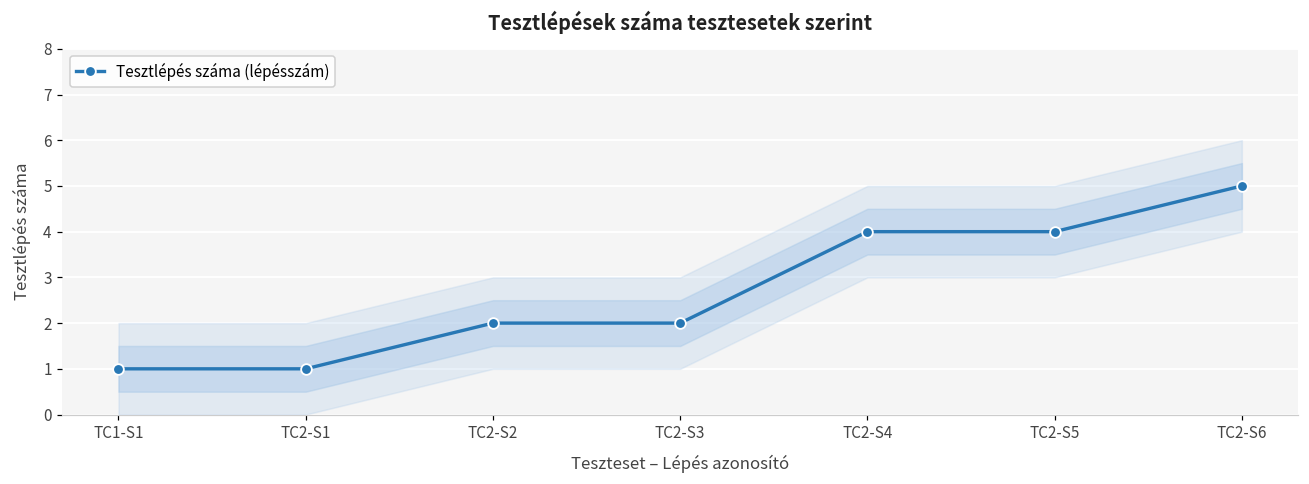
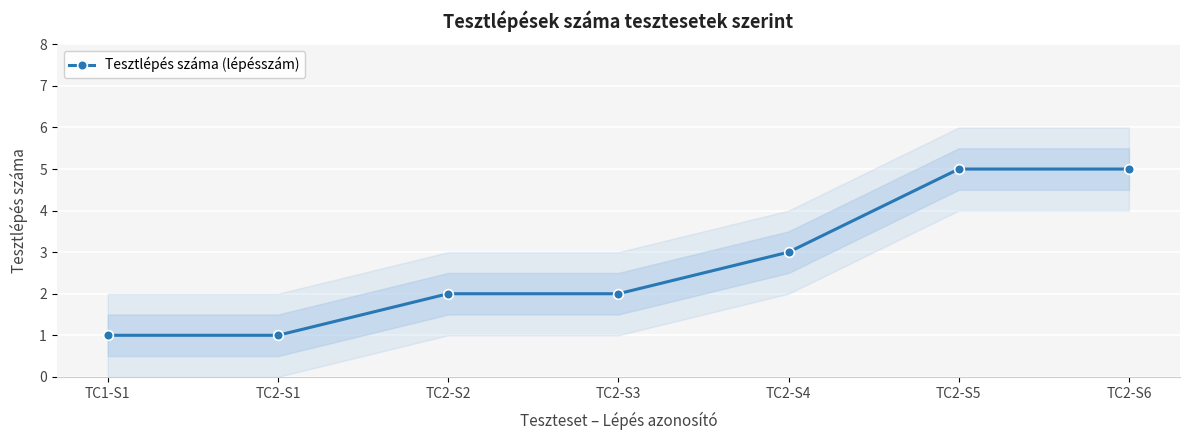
  {
    "Tesztlépés száma (lépésszám)": {
      "TC1-S1": 1,
      "TC2-S1": 1,
      "TC2-S2": 2,
      "TC2-S3": 2,
-     "TC2-S4": 4,
-     "TC2-S5": 4,
+     "TC2-S4": 3,
+     "TC2-S5": 5,
      "TC2-S6": 5
    }
  }
